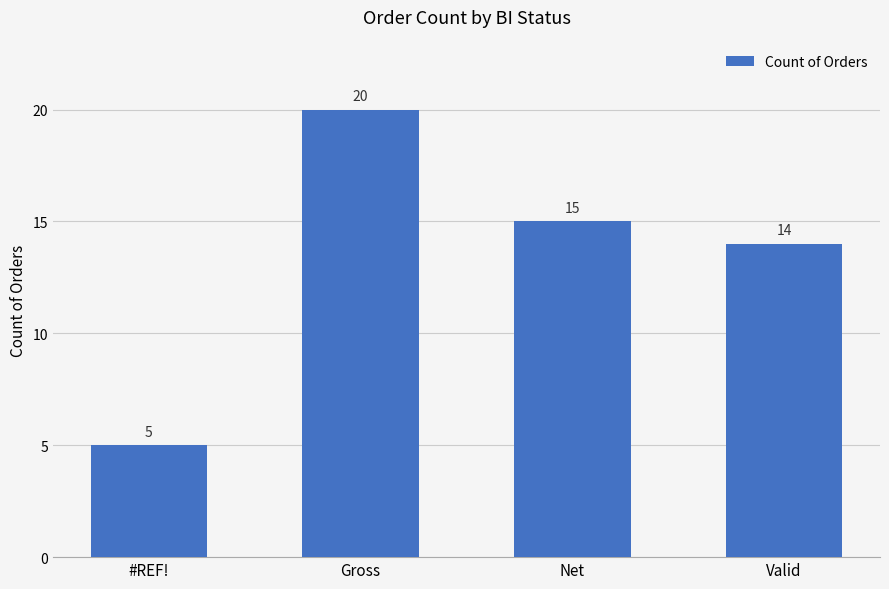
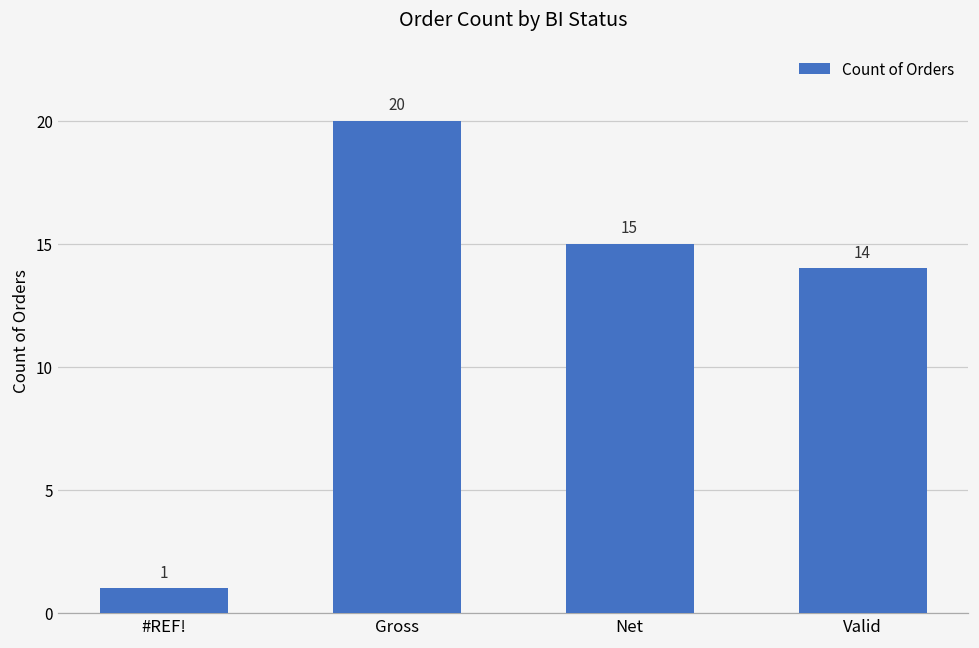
  {
-   "#REF!": 5,
+   "#REF!": 1,
    "Gross": 20,
    "Net": 15,
    "Valid": 14
  }
